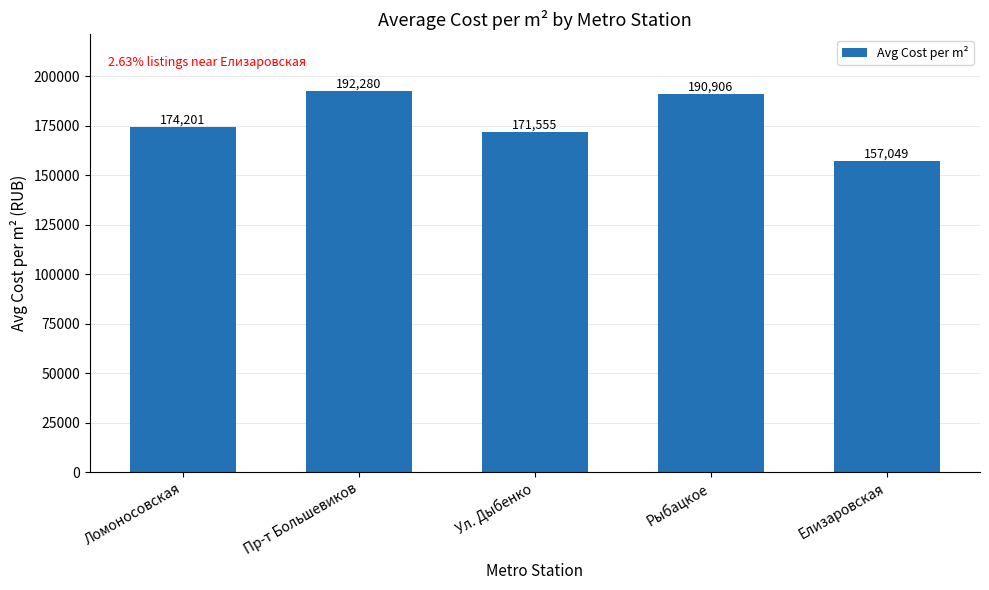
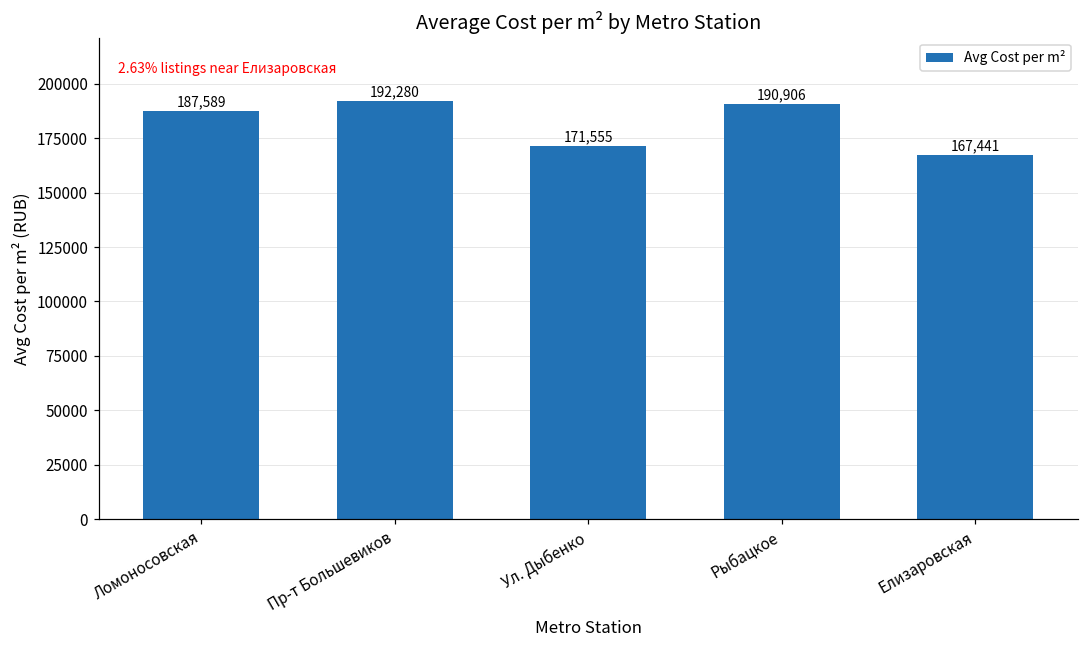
  {
-   "Ломоносовская": "174,201",
+   "Ломоносовская": "187,589",
    "Пр-т Большевиков": "192,280",
    "Ул. Дыбенко": "171,555",
    "Рыбацкое": "190,906",
-   "Елизаровская": "157,049"
+   "Елизаровская": "167,441"
  }
